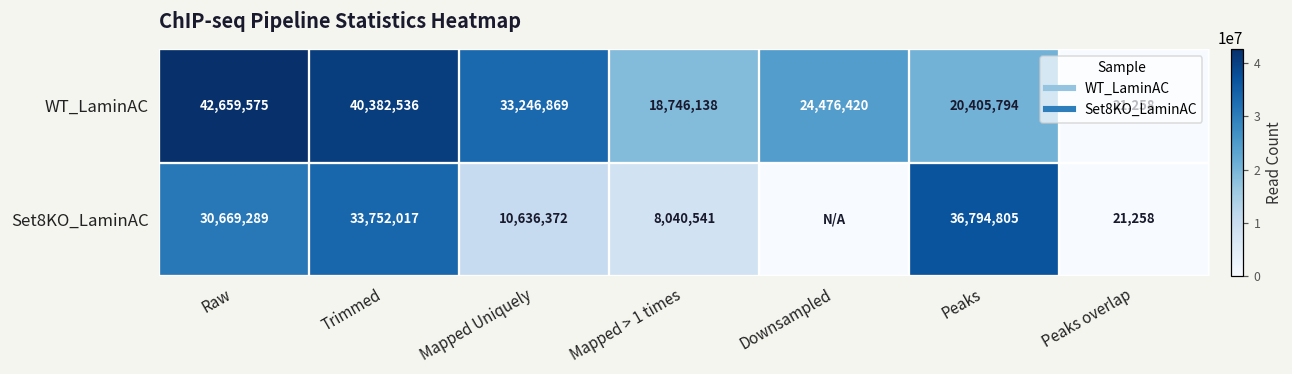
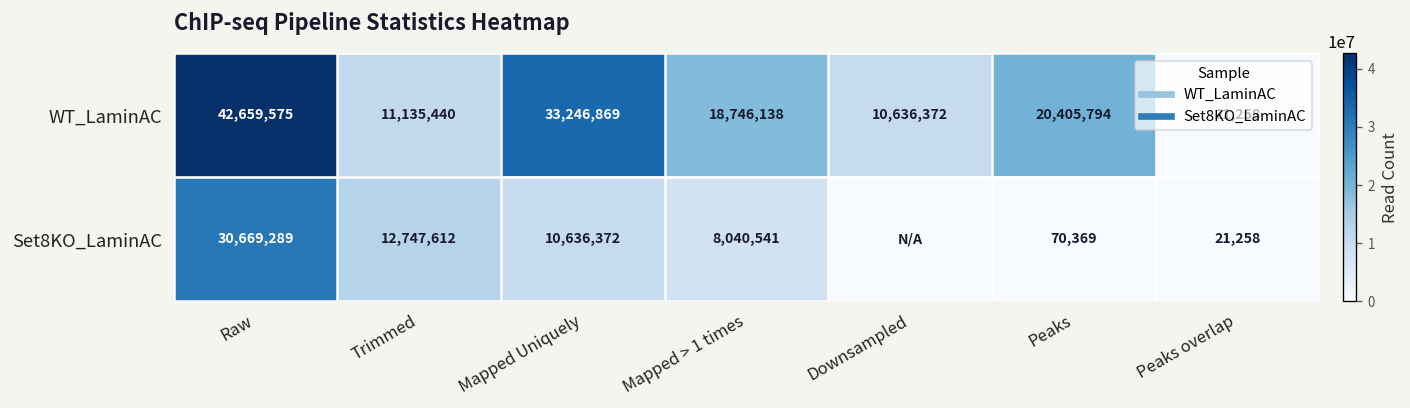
  {
    "WT_LaminAC": {
      "Raw": "42,659,575",
-     "Trimmed": "40,382,536",
+     "Trimmed": "11,135,440",
      "Mapped Uniquely": "33,246,869",
      "Mapped > 1 times": "18,746,138",
-     "Downsampled": "24,476,420",
+     "Downsampled": "10,636,372",
      "Peaks": "20,405,794"
    },
    "Set8KO_LaminAC": {
      "Raw": "30,669,289",
-     "Trimmed": "33,752,017",
+     "Trimmed": "12,747,612",
      "Mapped Uniquely": "10,636,372",
      "Mapped > 1 times": "8,040,541",
-     "Peaks": "36,794,805",
+     "Peaks": "70,369",
      "Peaks overlap": "21,258"
    }
  }
